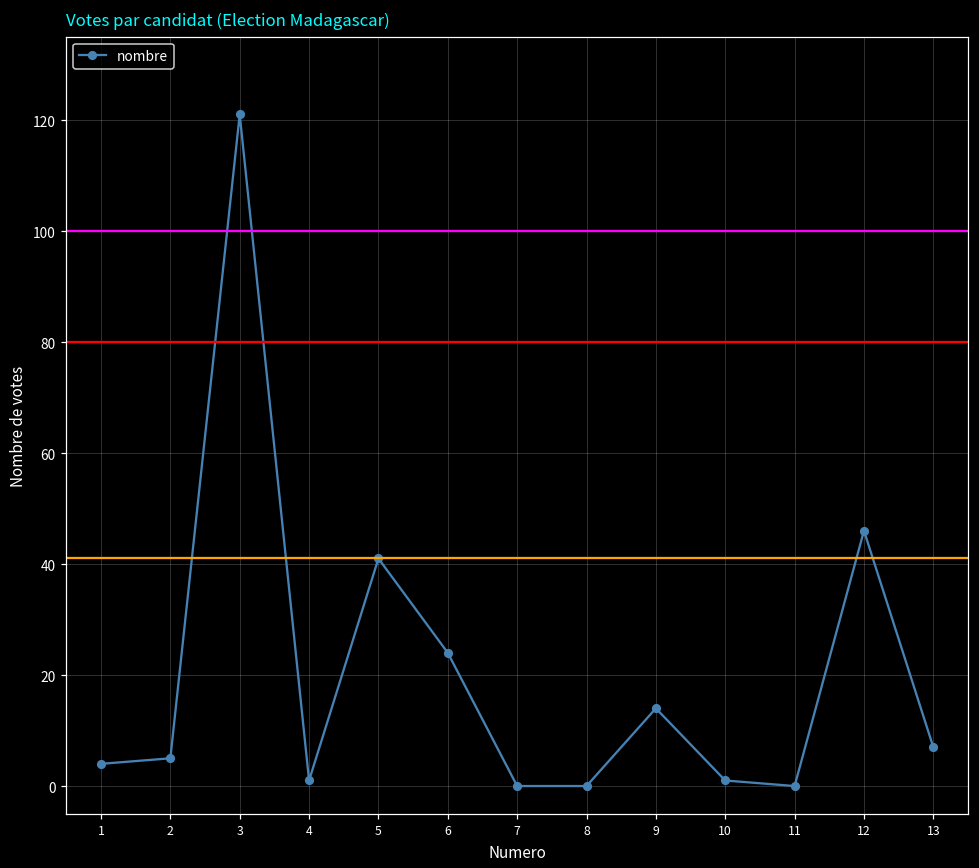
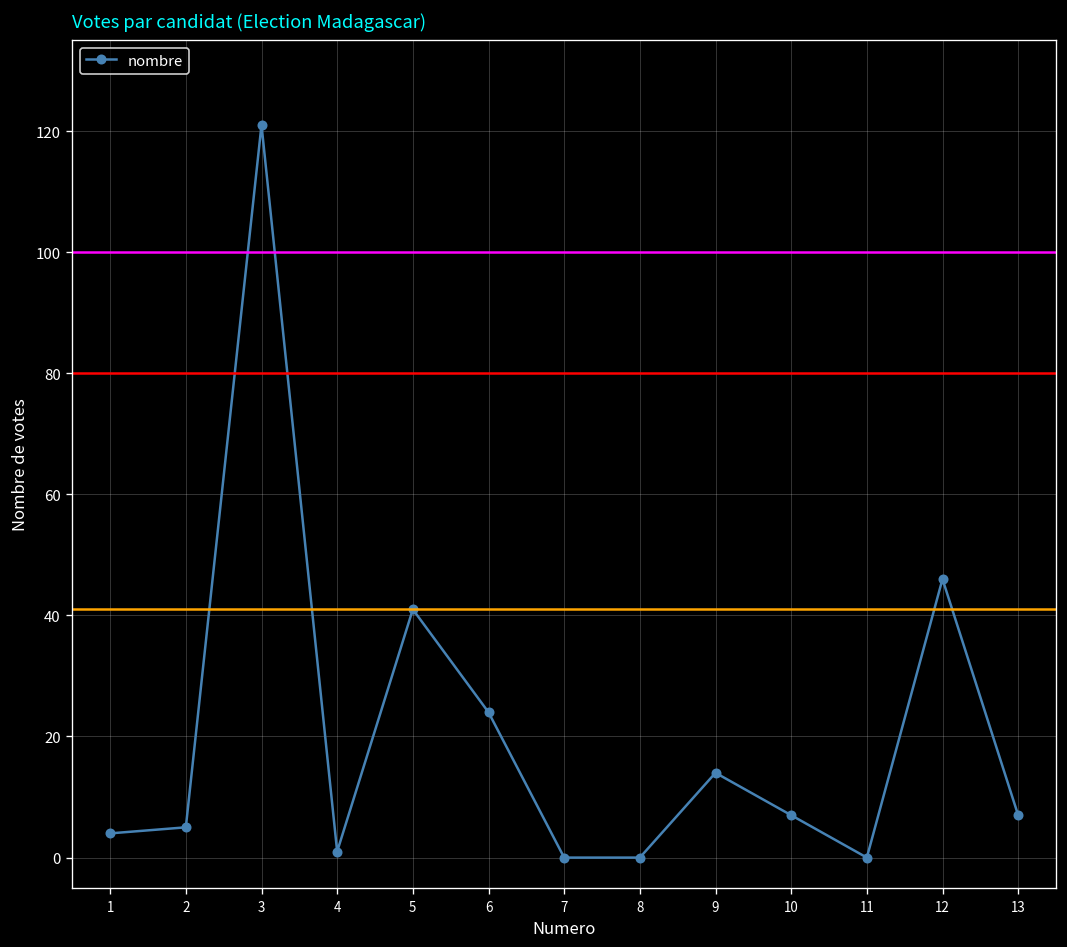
  {
    "1": 4,
    "2": 5,
    "3": 121,
    "4": 1,
    "5": 41,
    "6": 24,
    "7": 0,
    "8": 0,
    "9": 14,
-   "10": 1,
+   "10": 7,
    "11": 0,
    "12": 46,
    "13": 7
  }
